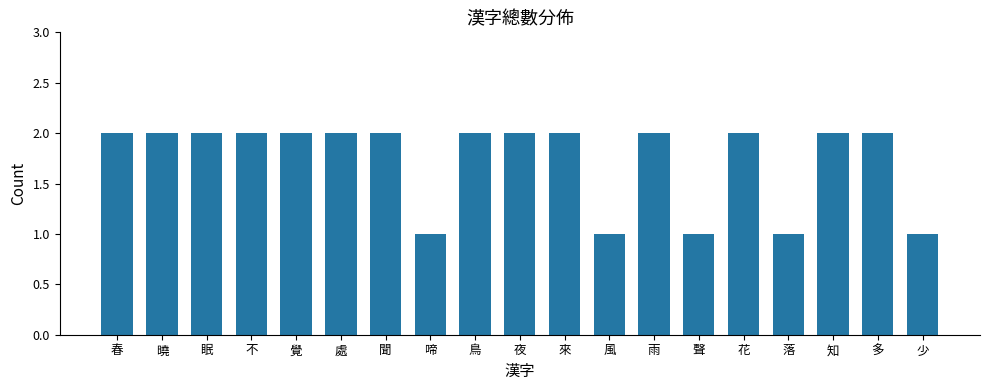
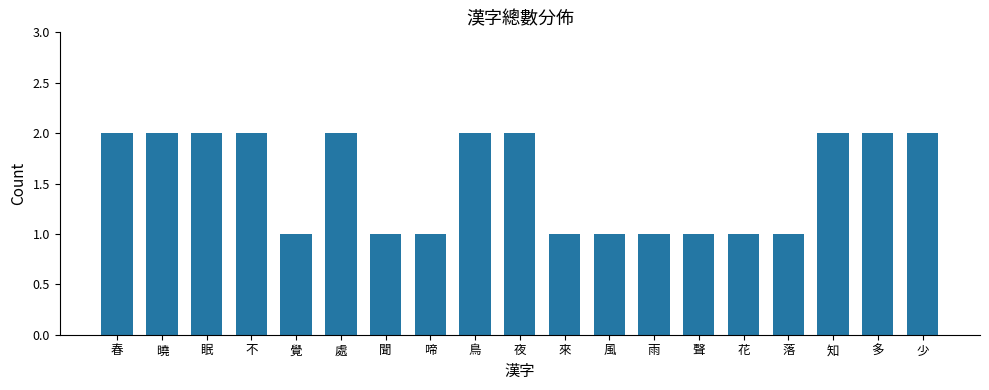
  {
    "春": 2,
    "曉": 2,
    "眠": 2,
    "不": 2,
-   "覺": 2,
+   "覺": 1,
    "處": 2,
-   "聞": 2,
+   "聞": 1,
    "啼": 1,
    "鳥": 2,
    "夜": 2,
-   "來": 2,
+   "來": 1,
    "風": 1,
-   "雨": 2,
+   "雨": 1,
    "聲": 1,
-   "花": 2,
+   "花": 1,
    "落": 1,
    "知": 2,
    "多": 2,
-   "少": 1
+   "少": 2
  }
